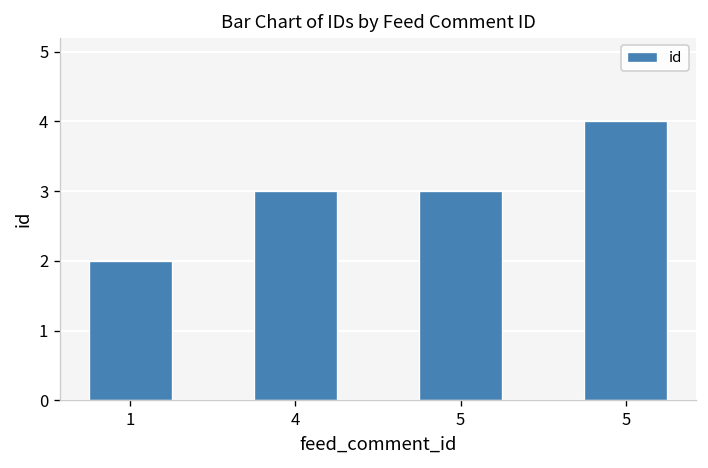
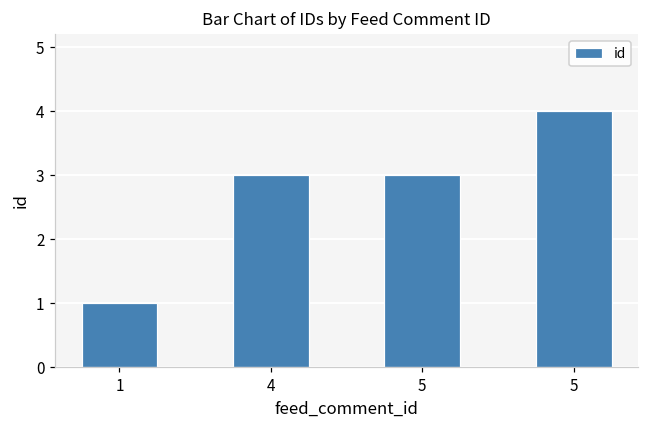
  {
-   "1": 2,
+   "1": 1,
    "4": 3
  }
